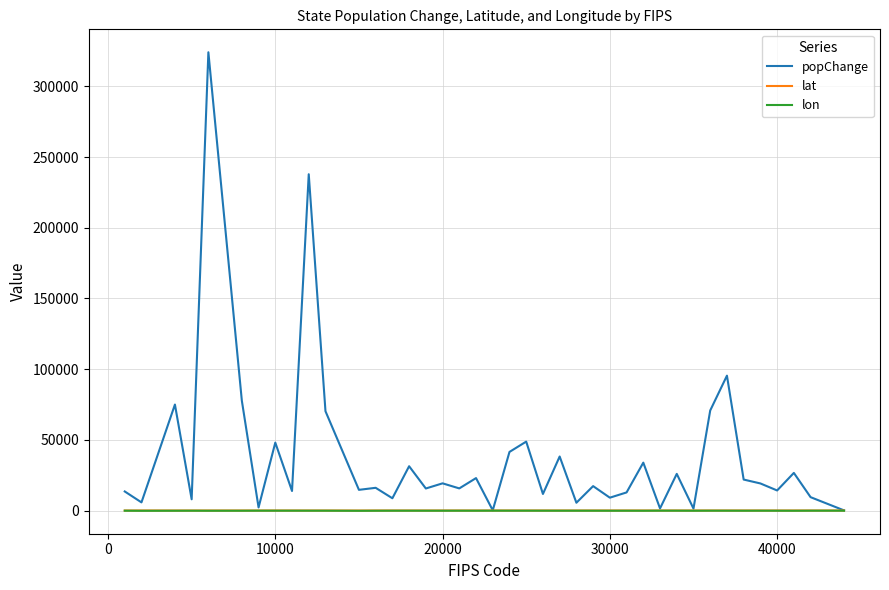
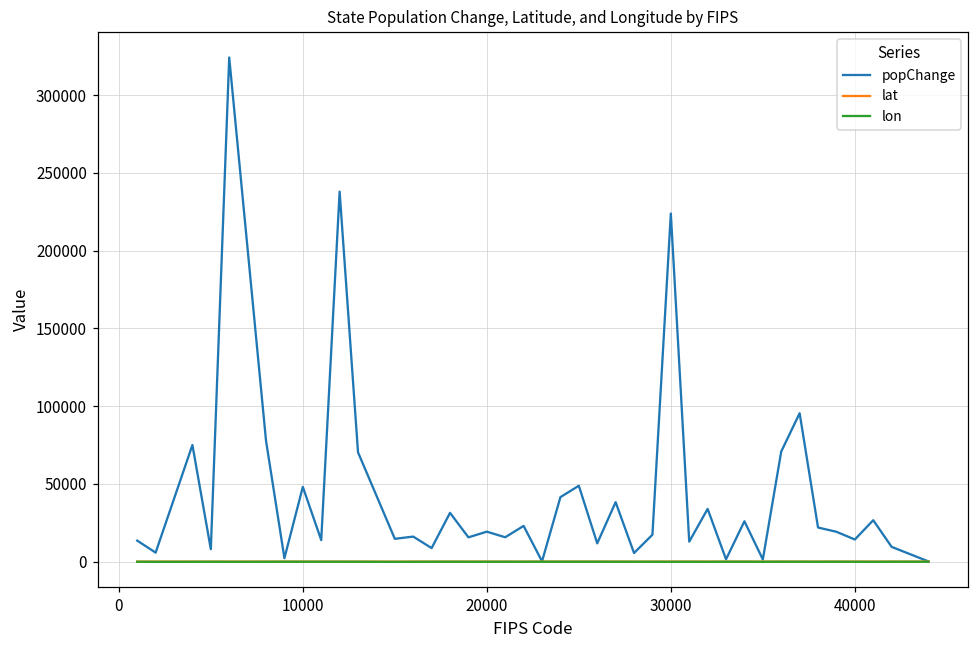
  {
    "popChange": {
      "10000": 48000,
      "20000": 19000,
-     "30000": 9000,
+     "30000": 224000,
      "40000": 14000
    }
  }
